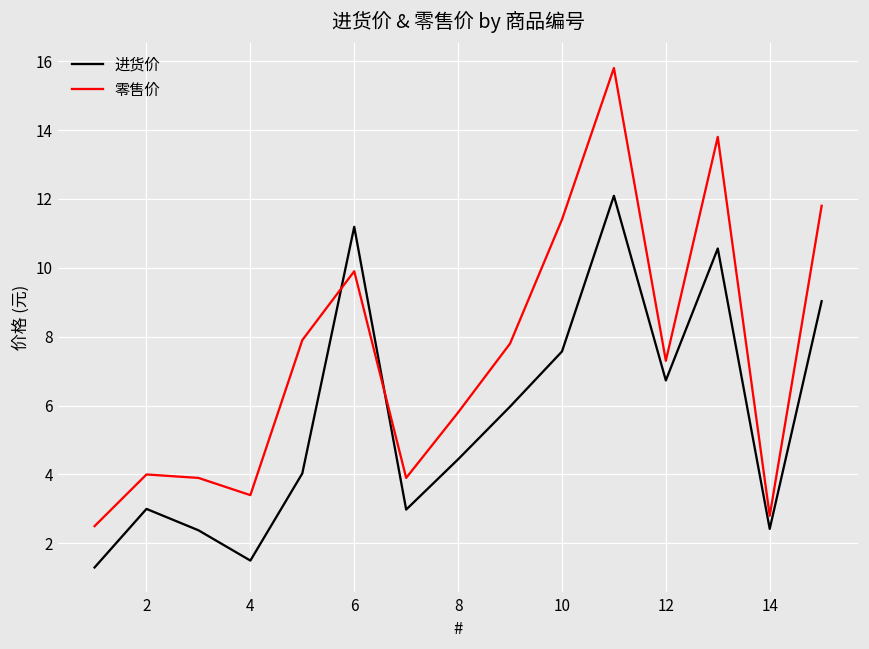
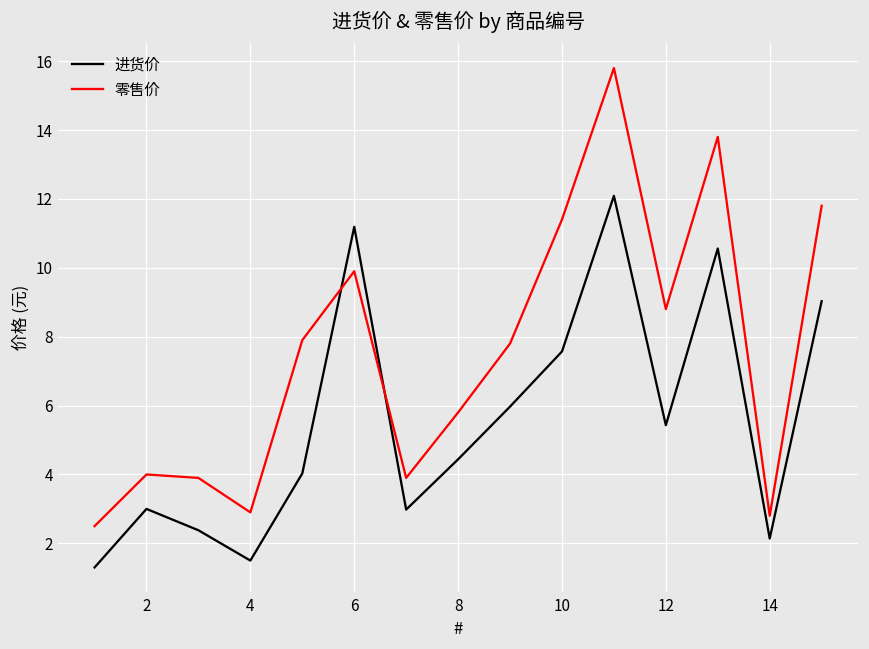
  {
    "进货价": {
      "2": 3.0,
      "4": 1.5,
      "6": 11.2,
      "8": 4.4,
      "10": 7.6,
-     "12": 6.7,
-     "14": 2.4
+     "12": 5.4,
+     "14": 2.1
    },
    "零售价": {
      "2": 4.0,
-     "4": 3.4,
+     "4": 2.9,
      "6": 9.9,
      "8": 5.8,
      "10": 11.4,
-     "12": 7.3,
+     "12": 8.8,
      "14": 2.8
    }
  }
